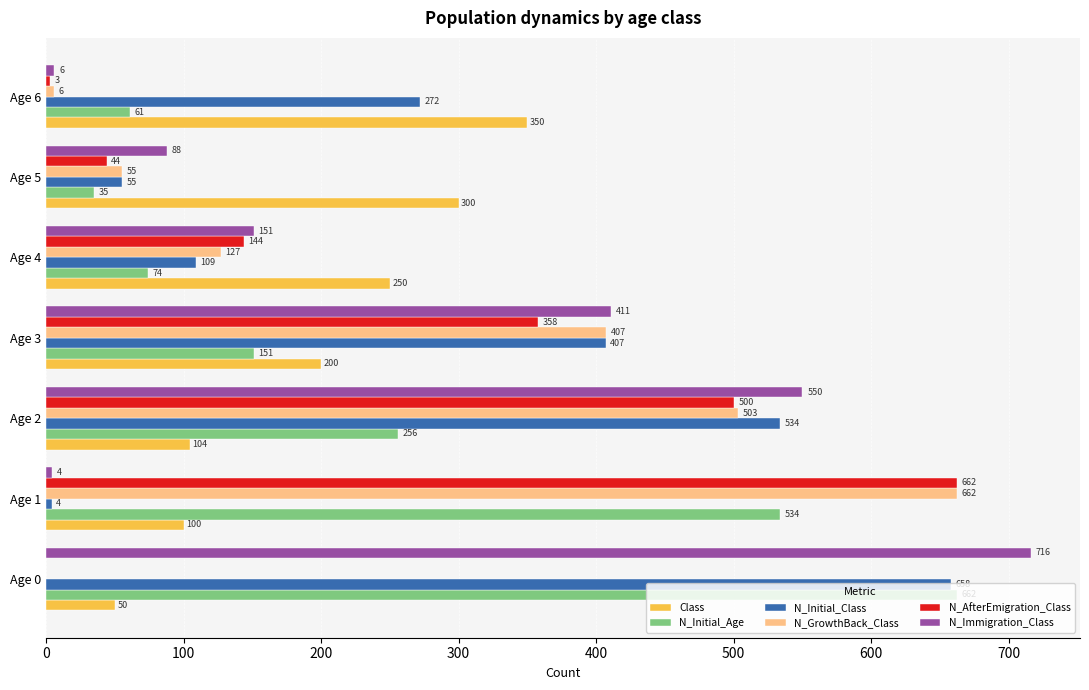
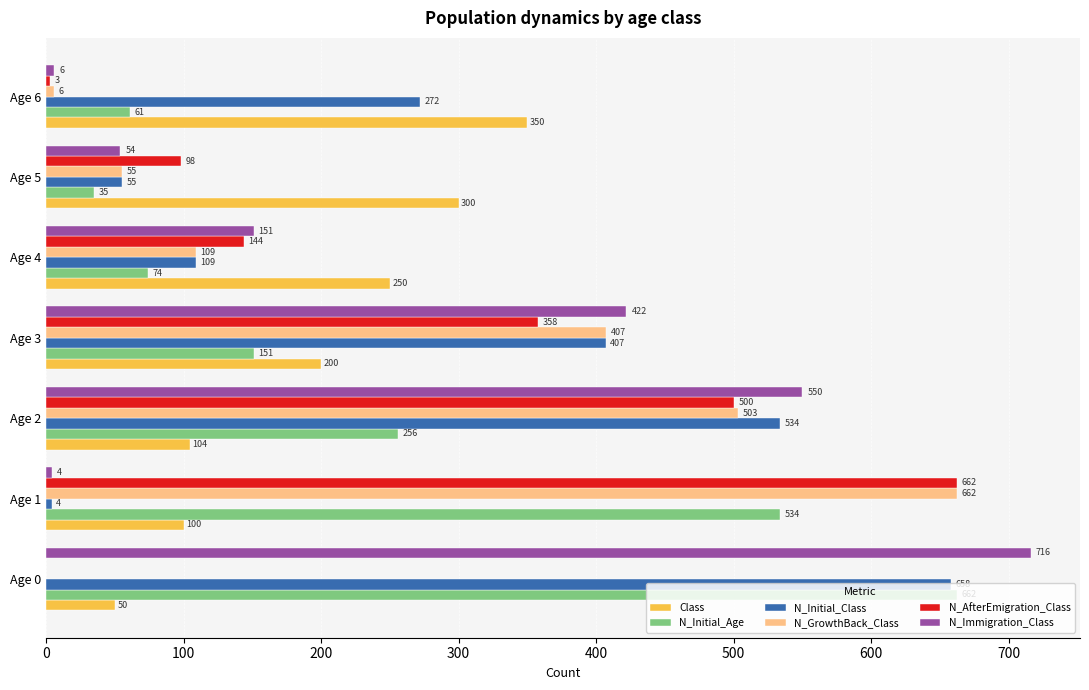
  {
    "Class": {
      "Age 6": 350,
      "Age 5": 300,
      "Age 4": 250,
      "Age 3": 200,
      "Age 2": 104,
      "Age 1": 100,
      "Age 0": 50
    },
    "N_Initial_Age": {
      "Age 6": 61,
      "Age 5": 35,
      "Age 4": 74,
      "Age 3": 151,
      "Age 2": 256,
      "Age 1": 534
    },
    "N_Initial_Class": {
      "Age 6": 272,
      "Age 5": 55,
      "Age 4": 109,
      "Age 3": 407,
      "Age 2": 534,
      "Age 1": 4
    },
    "N_GrowthBack_Class": {
      "Age 6": 6,
      "Age 5": 55,
-     "Age 4": 127,
+     "Age 4": 109,
      "Age 3": 407,
      "Age 2": 503,
      "Age 1": 662
    },
    "N_AfterEmigration_Class": {
      "Age 6": 3,
-     "Age 5": 44,
+     "Age 5": 98,
      "Age 4": 144,
      "Age 3": 358,
      "Age 2": 500,
      "Age 1": 662
    },
    "N_Immigration_Class": {
      "Age 6": 6,
-     "Age 5": 88,
+     "Age 5": 54,
      "Age 4": 151,
-     "Age 3": 411,
+     "Age 3": 422,
      "Age 2": 550,
      "Age 1": 4,
      "Age 0": 716
    }
  }
